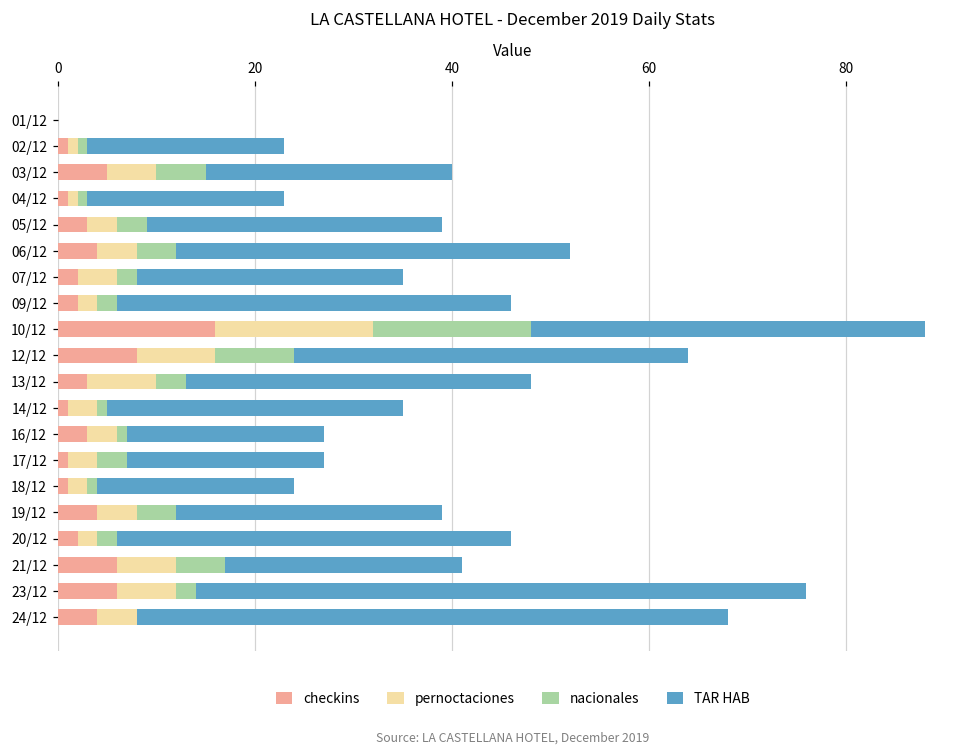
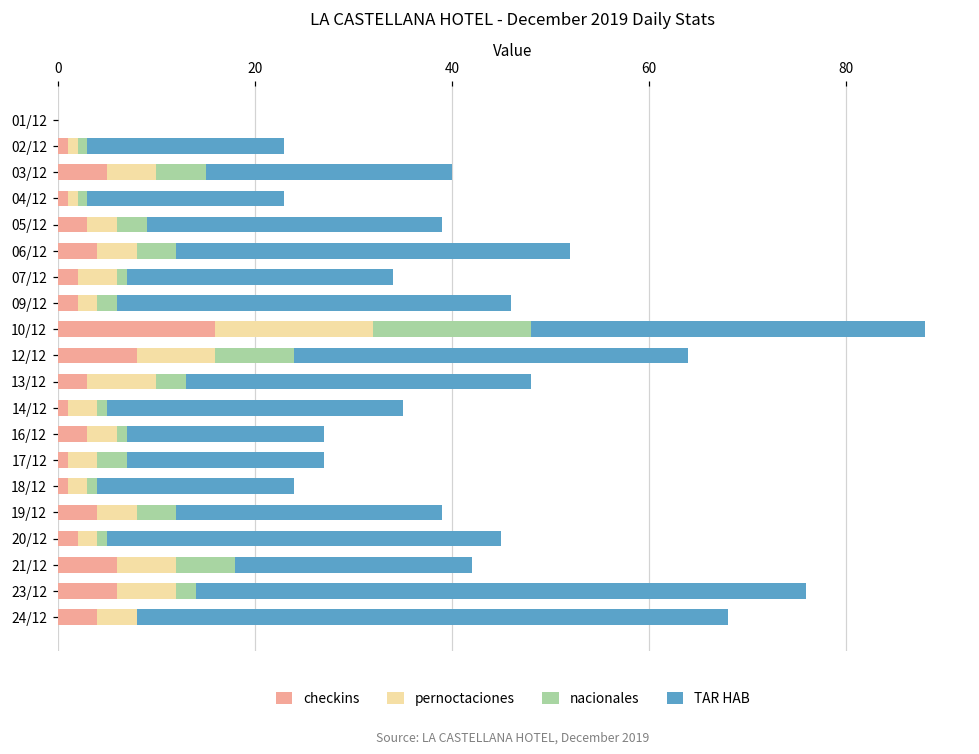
  {
    "nacionales": {
      "01/12": 0,
      "02/12": 1,
      "03/12": 5,
      "04/12": 1,
      "05/12": 3,
      "06/12": 4,
-     "07/12": 2,
+     "07/12": 1,
      "09/12": 2,
      "10/12": 16,
      "12/12": 8,
      "13/12": 3,
      "14/12": 1,
      "16/12": 1,
      "17/12": 3,
      "18/12": 1,
      "19/12": 4,
-     "20/12": 2,
-     "21/12": 5,
+     "20/12": 1,
+     "21/12": 6,
      "23/12": 2,
      "24/12": 0
    },
    "TAR HAB": {
      "01/12": 0,
      "02/12": 20,
      "03/12": 25,
      "04/12": 20,
      "05/12": 30,
      "06/12": 40,
      "07/12": 27,
      "09/12": 40,
      "10/12": 40,
      "12/12": 40,
      "13/12": 35,
      "14/12": 30,
      "16/12": 20,
      "17/12": 20,
      "18/12": 20,
      "19/12": 27,
      "20/12": 40,
      "21/12": 24,
      "23/12": 62,
      "24/12": 60
    }
  }
